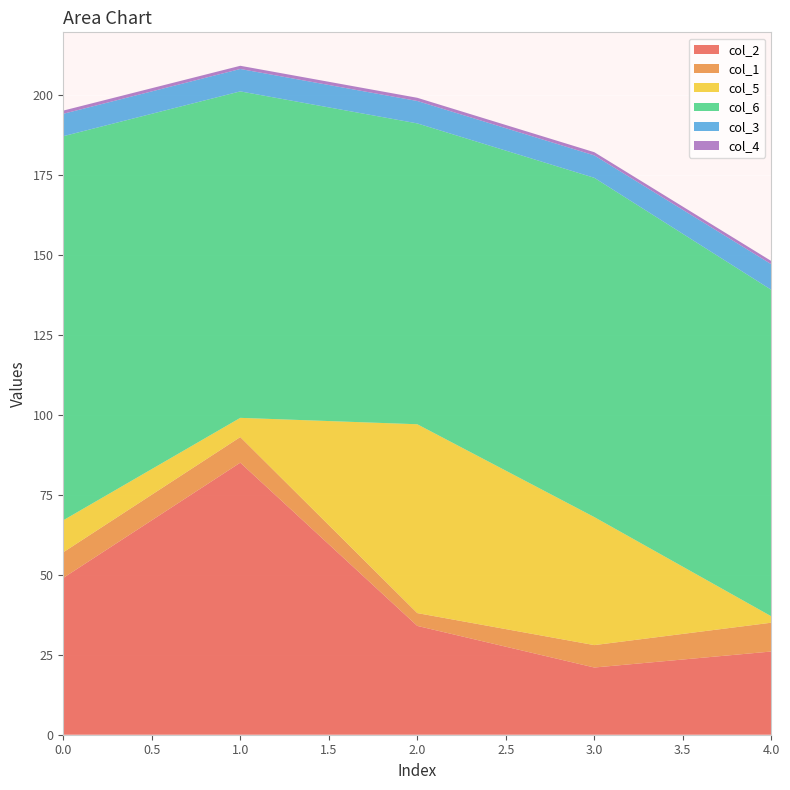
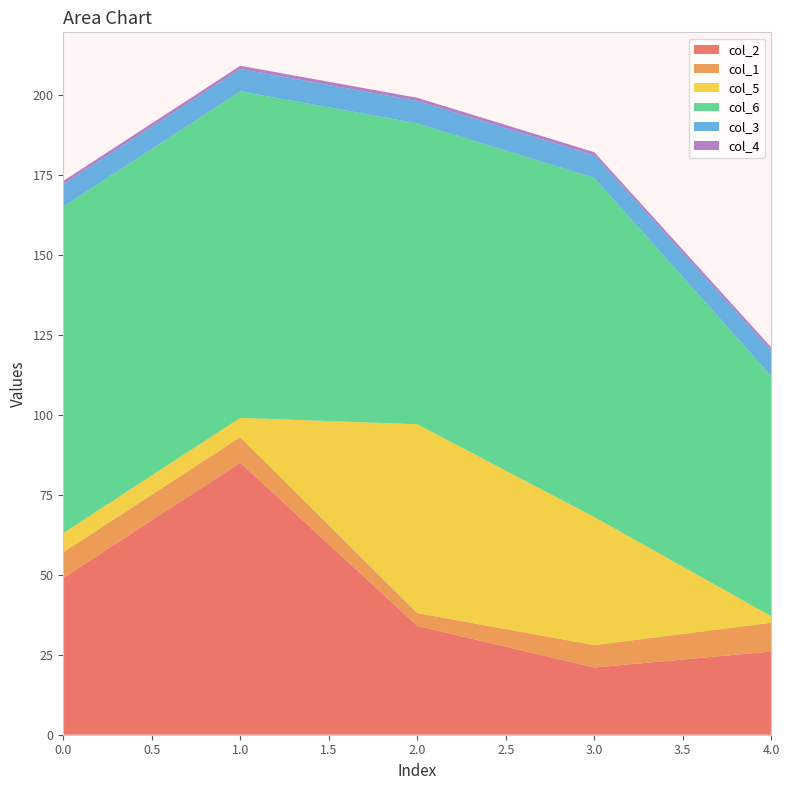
  {
    "col_5": {
-     "0.0": 10,
+     "0.0": 6,
      "1.0": 6,
      "2.0": 59,
      "3.0": 40,
      "4.0": 2
    },
    "col_6": {
-     "0.0": 120,
+     "0.0": 102,
      "1.0": 102,
      "2.0": 94,
      "3.0": 106,
-     "4.0": 102
+     "4.0": 75
    },
    "col_3": {
      "0.0": 7,
      "1.0": 7,
      "2.0": 7,
      "3.0": 7,
      "4.0": 8
    },
    "col_4": {
      "0.0": 1,
      "1.0": 1,
      "2.0": 1,
      "3.0": 1,
      "4.0": 1
    }
  }
